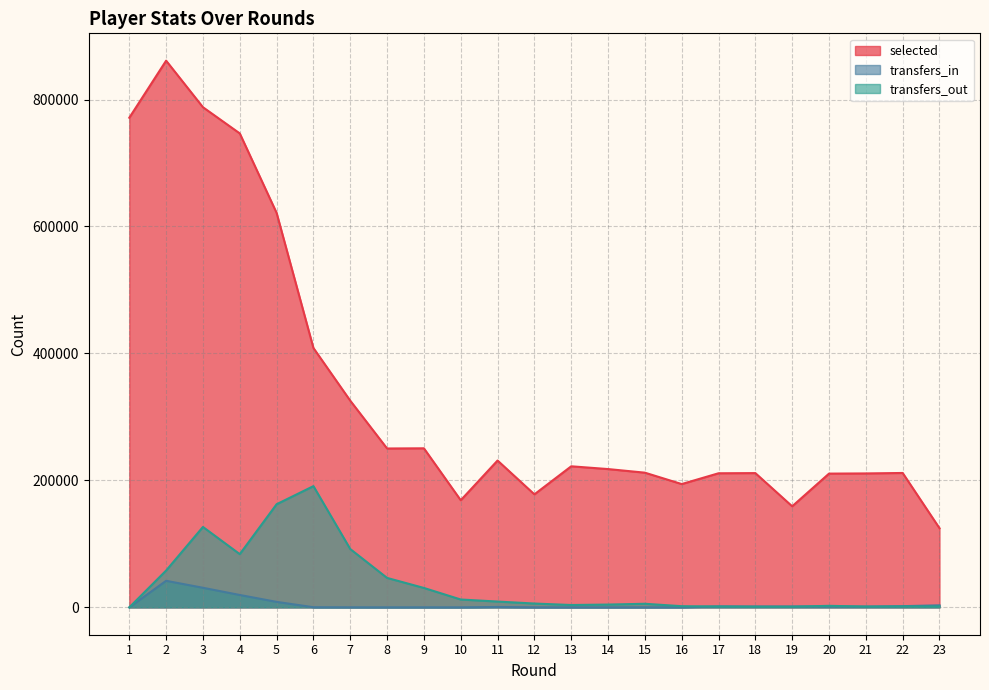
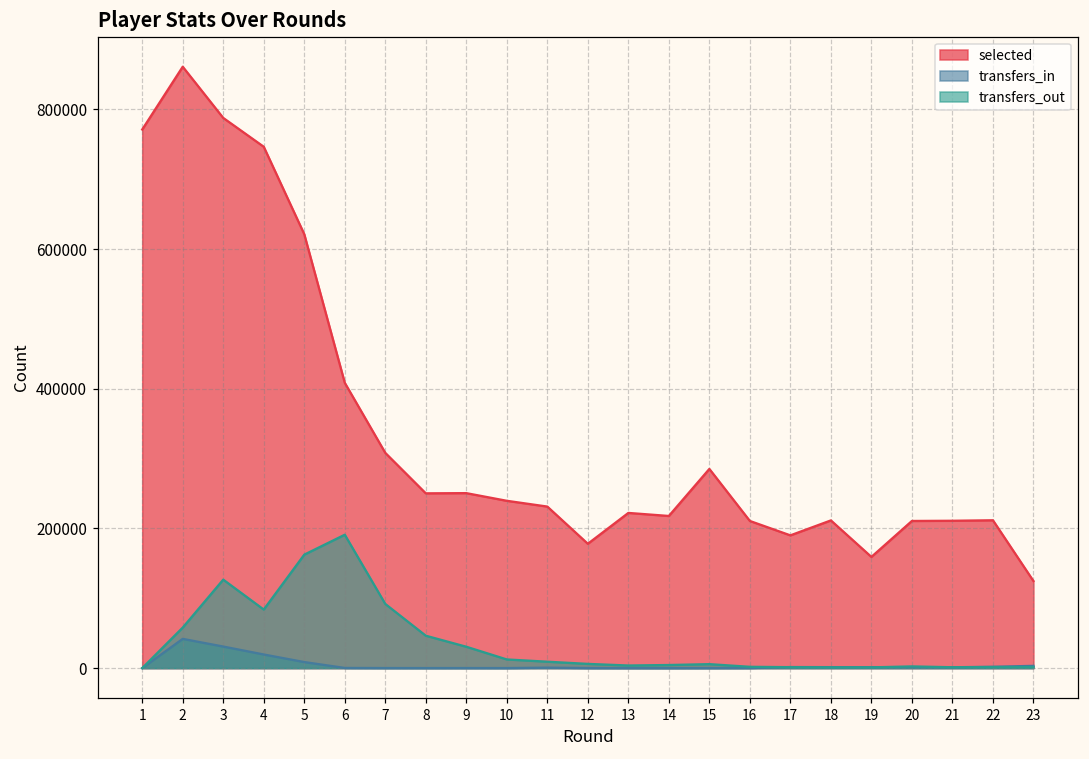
  {
    "selected": {
      "1": 770000,
      "2": 860000,
      "3": 790000,
      "4": 750000,
      "5": 620000,
      "6": 410000,
-     "7": 330000,
+     "7": 310000,
      "8": 250000,
      "9": 250000,
-     "10": 170000,
+     "10": 240000,
      "11": 230000,
      "12": 180000,
      "13": 220000,
      "14": 220000,
-     "15": 210000,
-     "16": 190000,
-     "17": 210000,
+     "15": 290000,
+     "16": 210000,
+     "17": 190000,
      "18": 210000,
      "19": 160000,
      "20": 210000,
      "21": 210000,
      "22": 210000,
      "23": 120000
    }
  }
